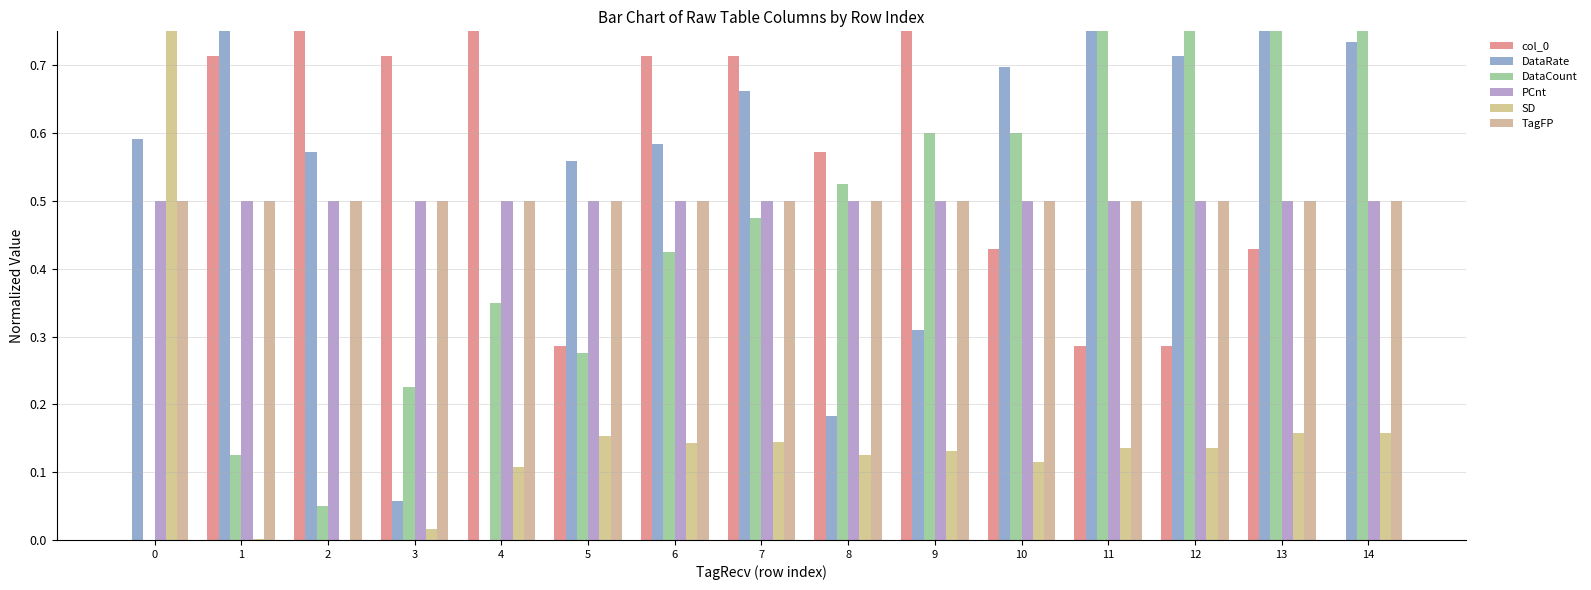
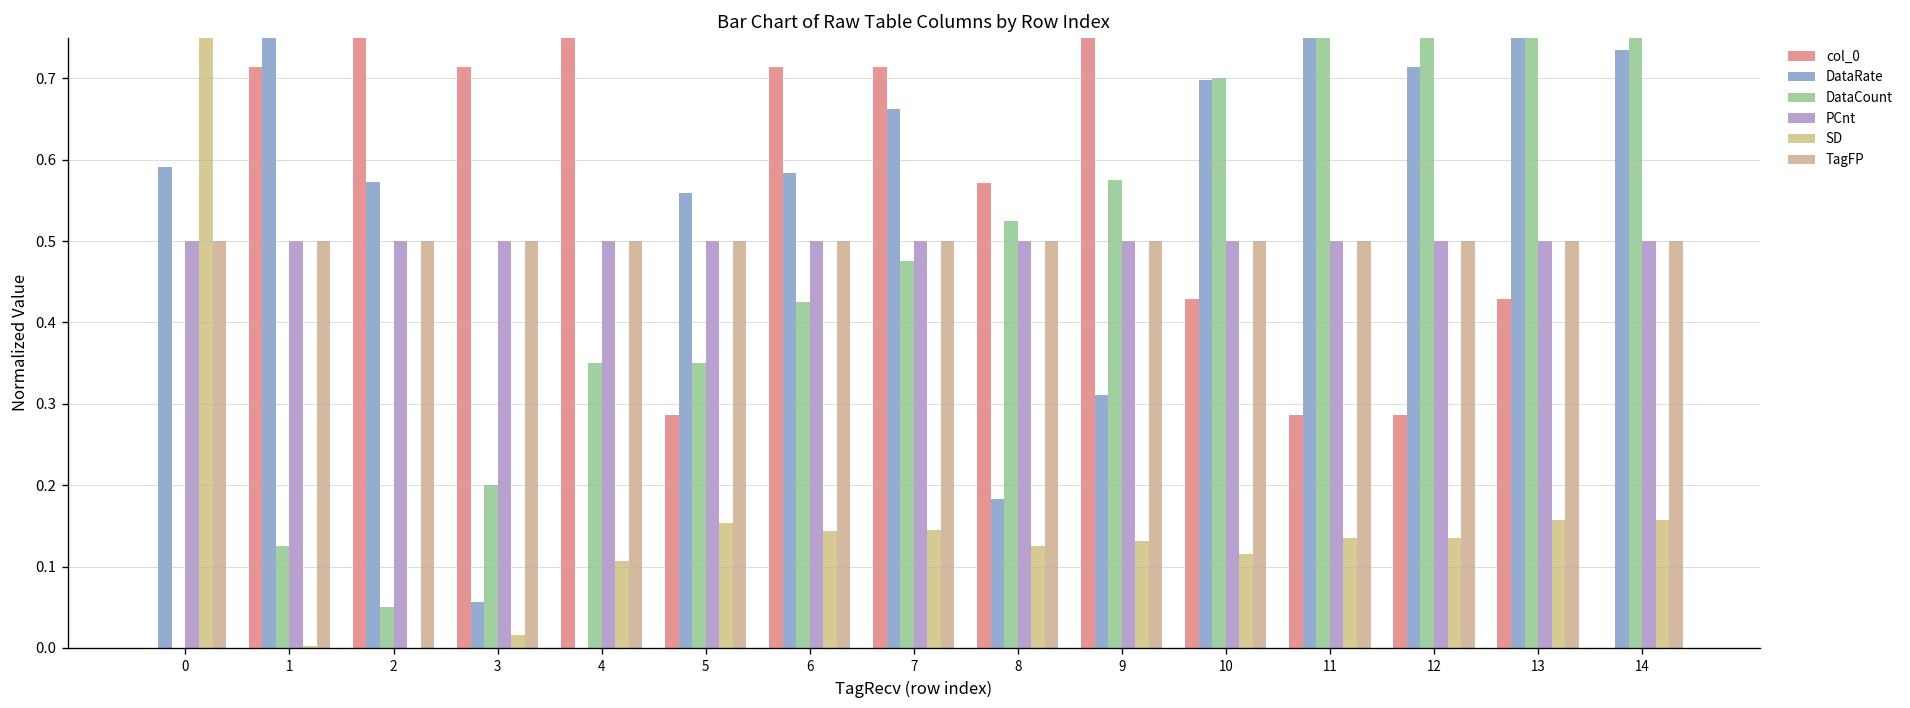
  {
    "DataCount": {
      "0": 0.00,
      "1": 0.13,
      "2": 0.05,
-     "3": 0.23,
+     "3": 0.20,
      "4": 0.35,
-     "5": 0.28,
+     "5": 0.35,
      "6": 0.43,
      "7": 0.48,
      "8": 0.53,
-     "9": 0.60,
-     "10": 0.60
+     "9": 0.58,
+     "10": 0.70
    }
  }
